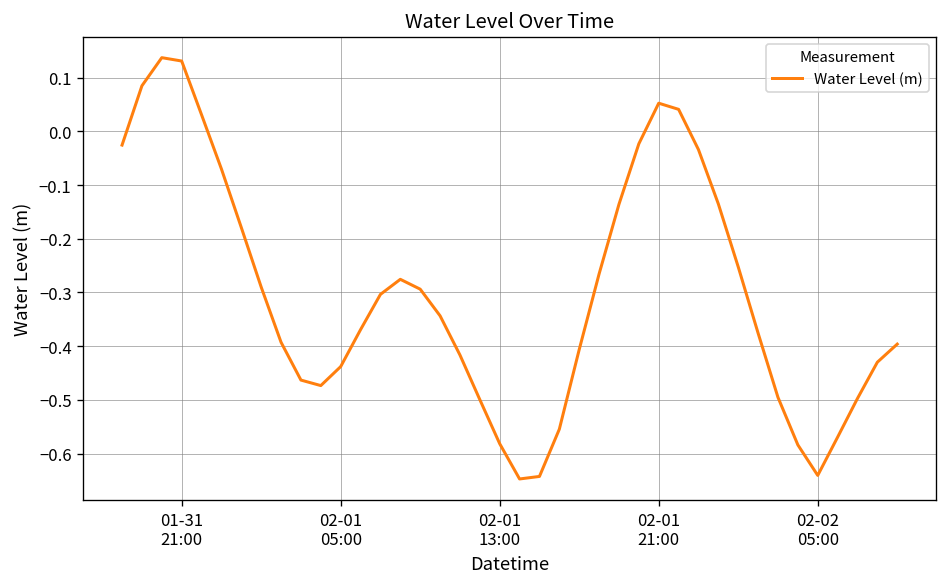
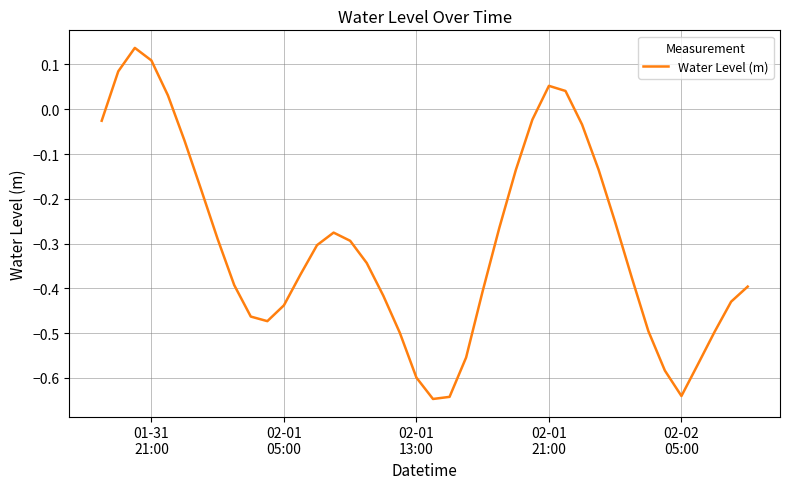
  {
-   "01-31 21:00": 0.13,
+   "01-31 21:00": 0.11,
    "02-01 05:00": -0.44,
-   "02-01 13:00": -0.58,
+   "02-01 13:00": -0.60,
    "02-01 21:00": 0.05,
    "02-02 05:00": -0.64
  }
